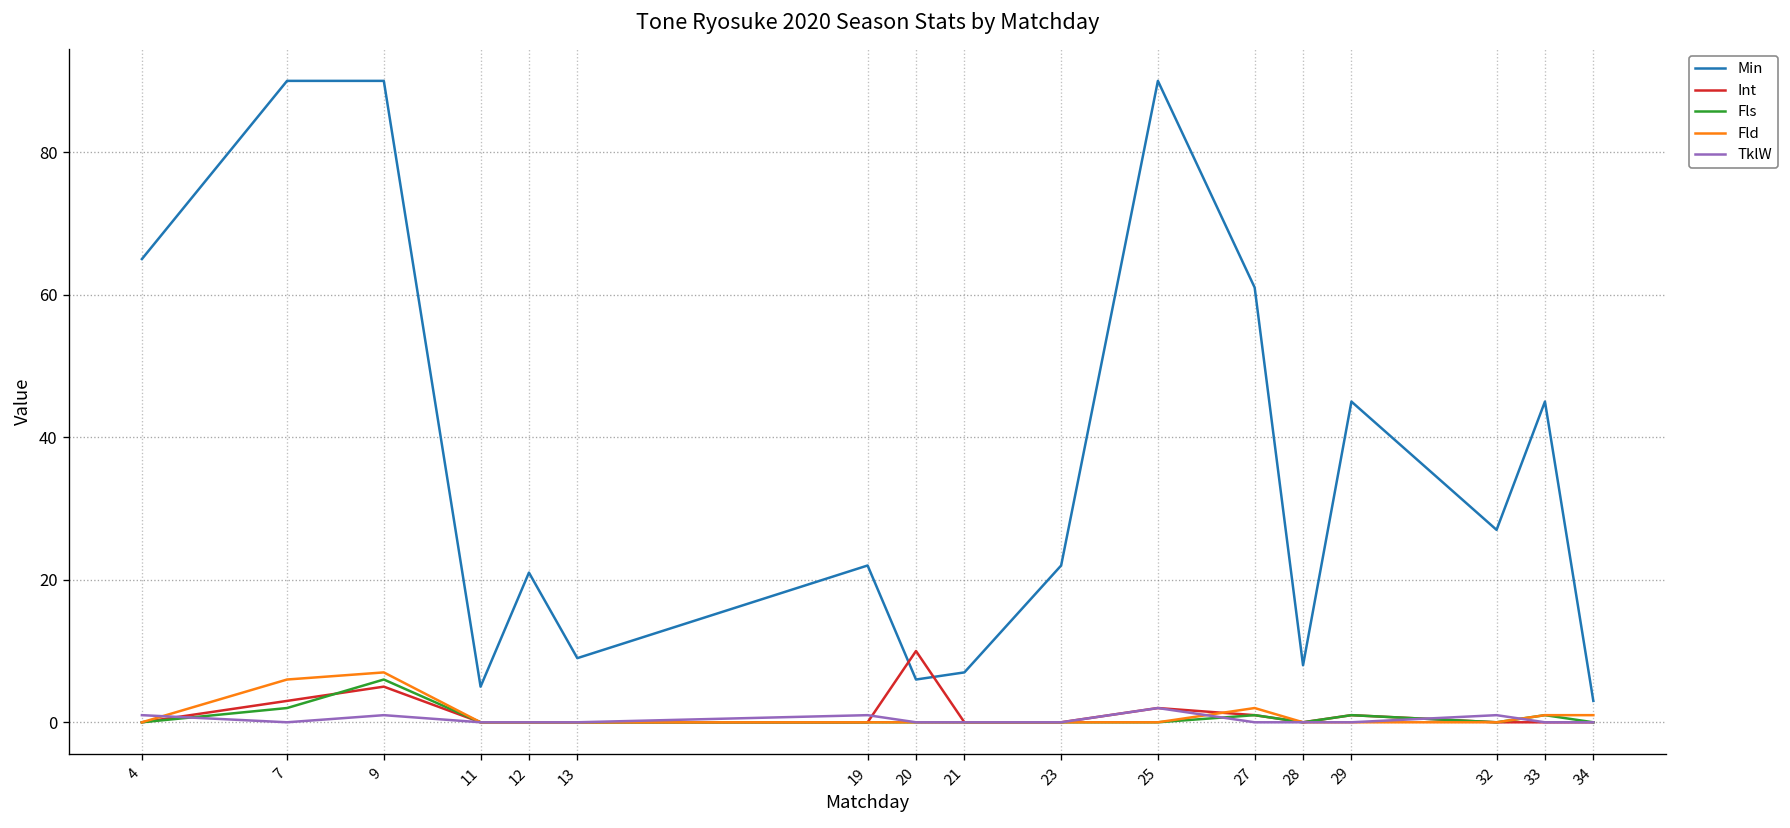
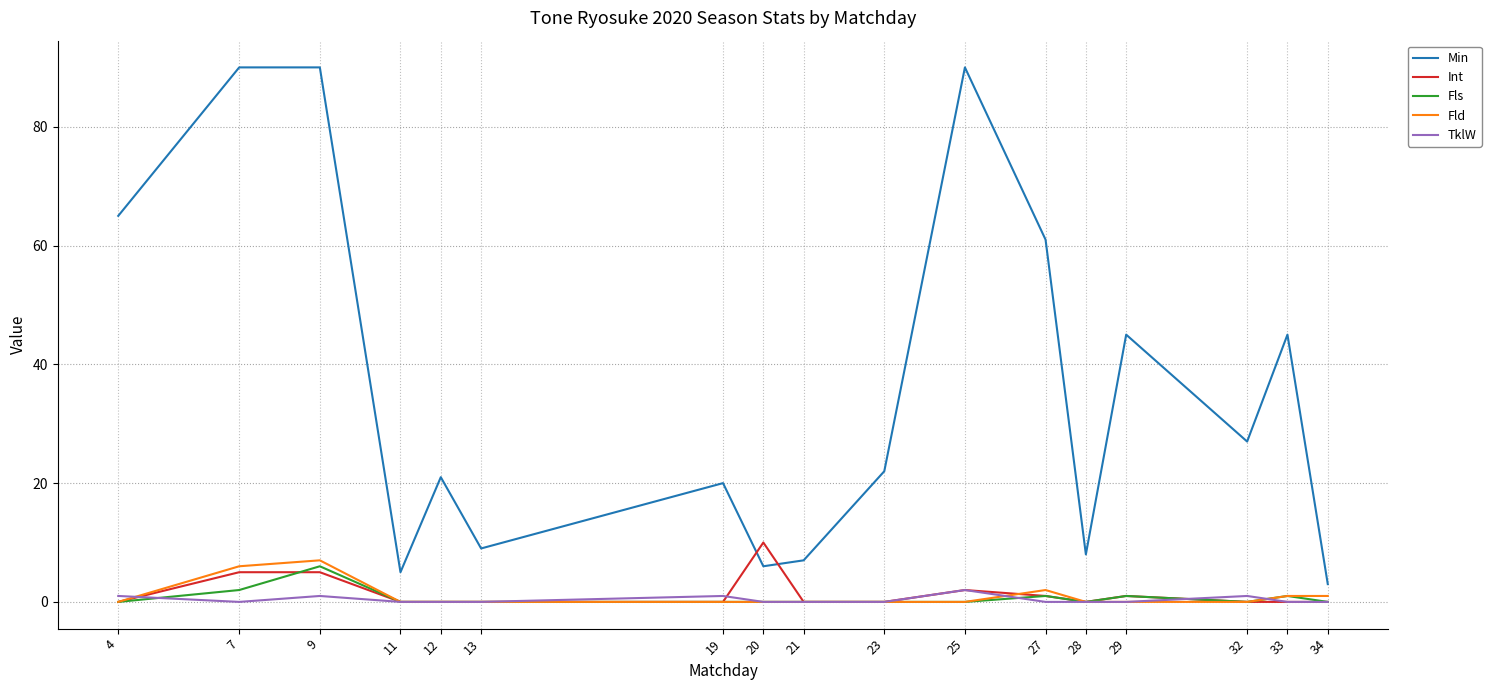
  {
    "Min": {
      "4": 65,
      "7": 90,
      "9": 90,
      "11": 5,
      "12": 21,
      "13": 9,
-     "19": 22,
+     "19": 20,
      "20": 6,
      "21": 7,
      "23": 22,
      "25": 90,
      "27": 61,
      "28": 8,
      "29": 45,
      "32": 27,
      "33": 45,
      "34": 3
    },
    "Int": {
-     "7": 3,
+     "7": 5,
      "9": 5,
      "20": 10
    },
    "Fls": {
      "7": 2,
      "9": 6
    },
    "Fld": {
      "7": 6,
      "9": 7,
      "27": 2,
      "34": 1
    },
    "TklW": {
      "4": 1,
      "7": 0,
      "9": 1,
      "19": 1,
      "27": 0,
      "32": 1
    }
  }
